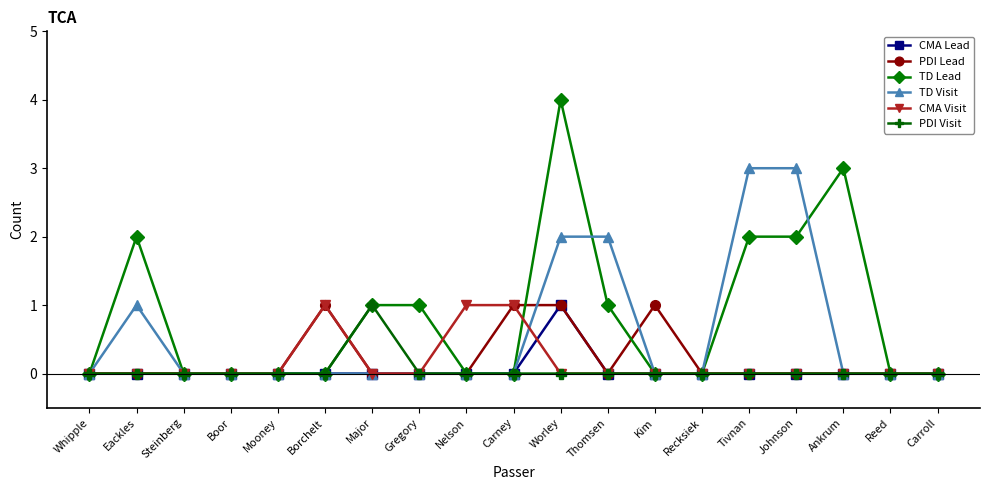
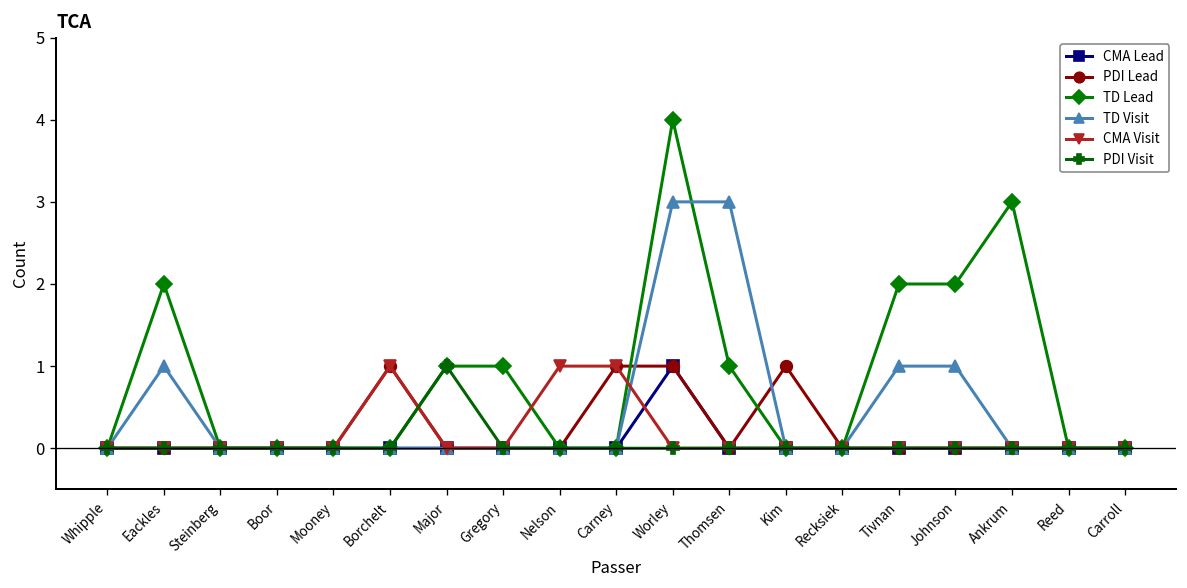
  {
    "PDI Lead": {
      "Kim": 1
    },
    "TD Visit": {
      "Eackles": 1,
-     "Worley": 2,
-     "Thomsen": 2,
-     "Tivnan": 3,
-     "Johnson": 3
+     "Worley": 3,
+     "Thomsen": 3,
+     "Tivnan": 1,
+     "Johnson": 1
    },
    "CMA Visit": {
      "Nelson": 1
    }
  }
